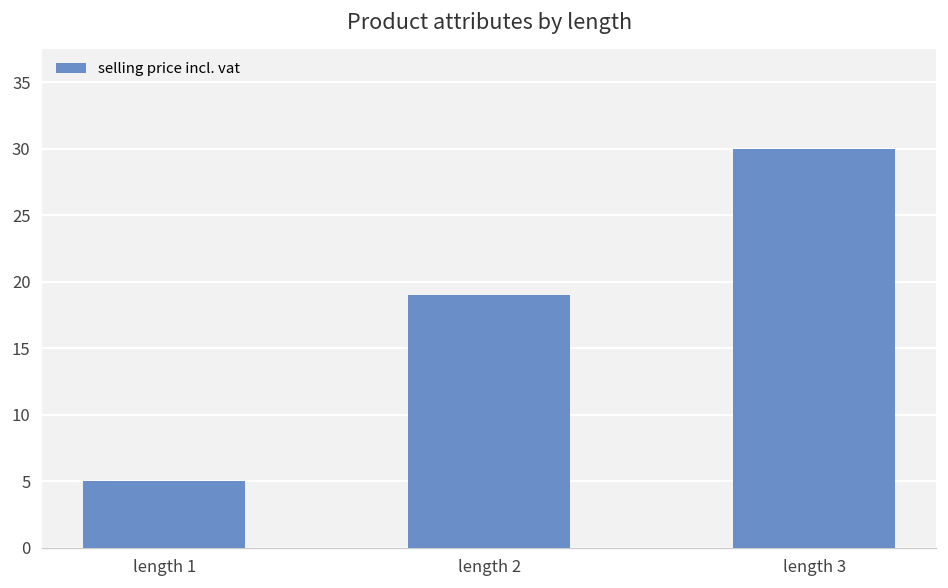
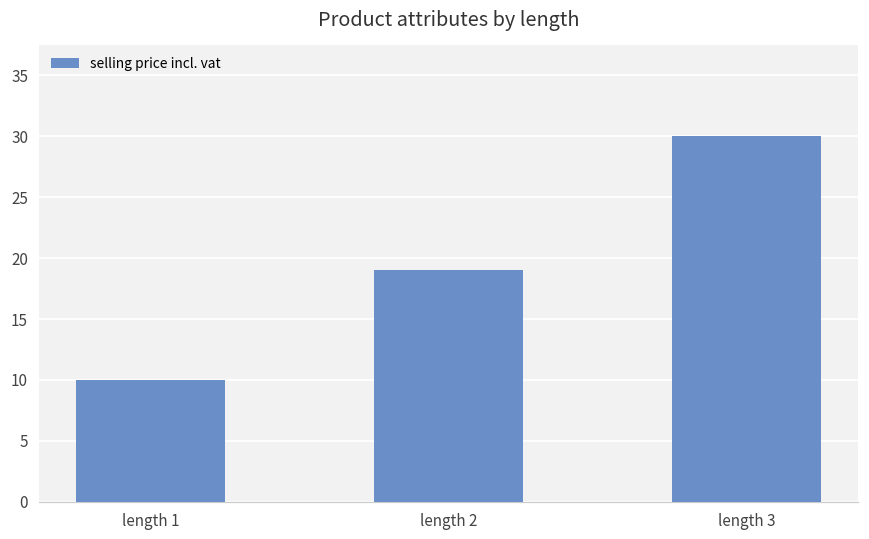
  {
-   "length 1": 5,
+   "length 1": 10,
    "length 2": 19,
    "length 3": 30
  }
